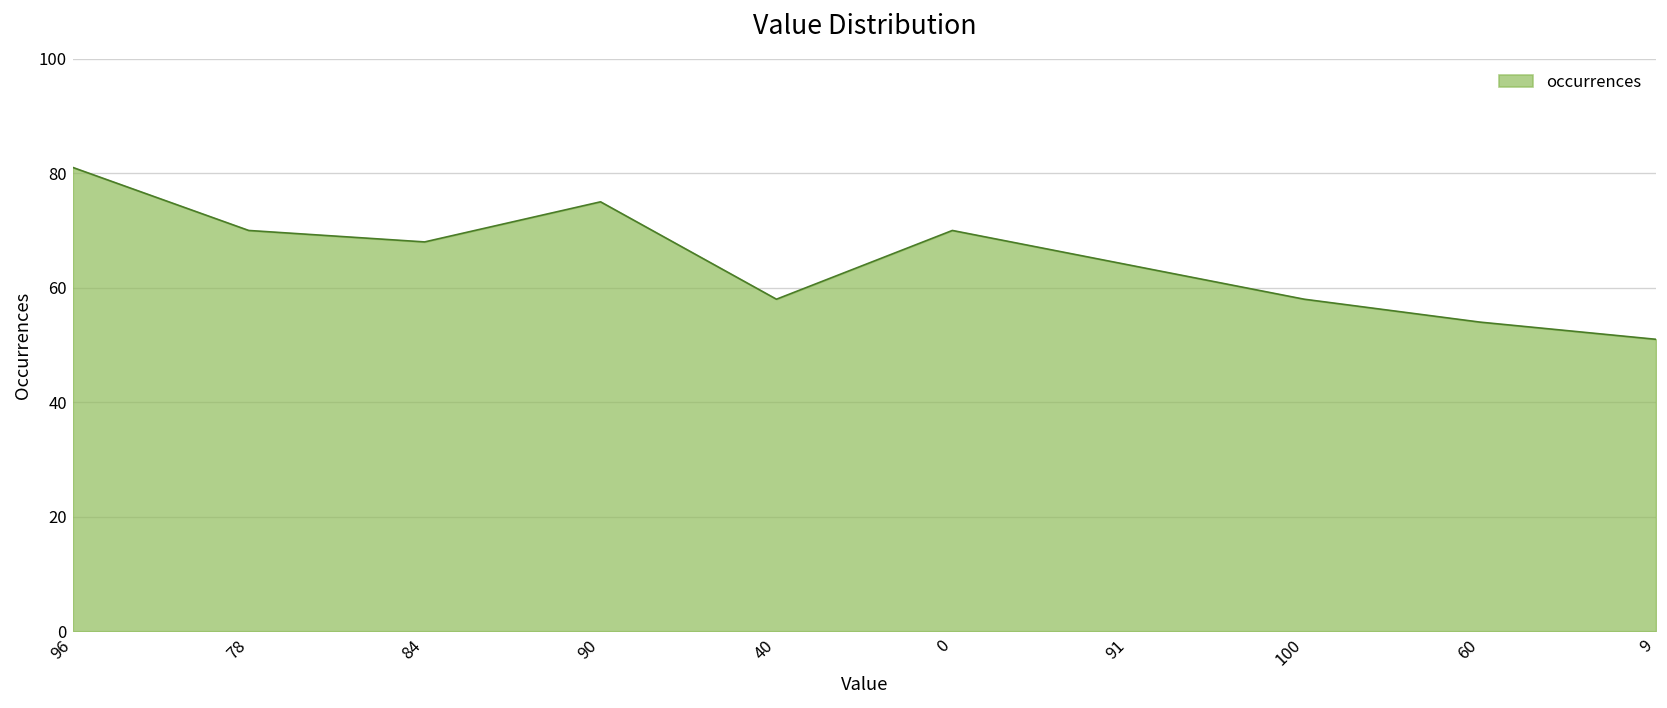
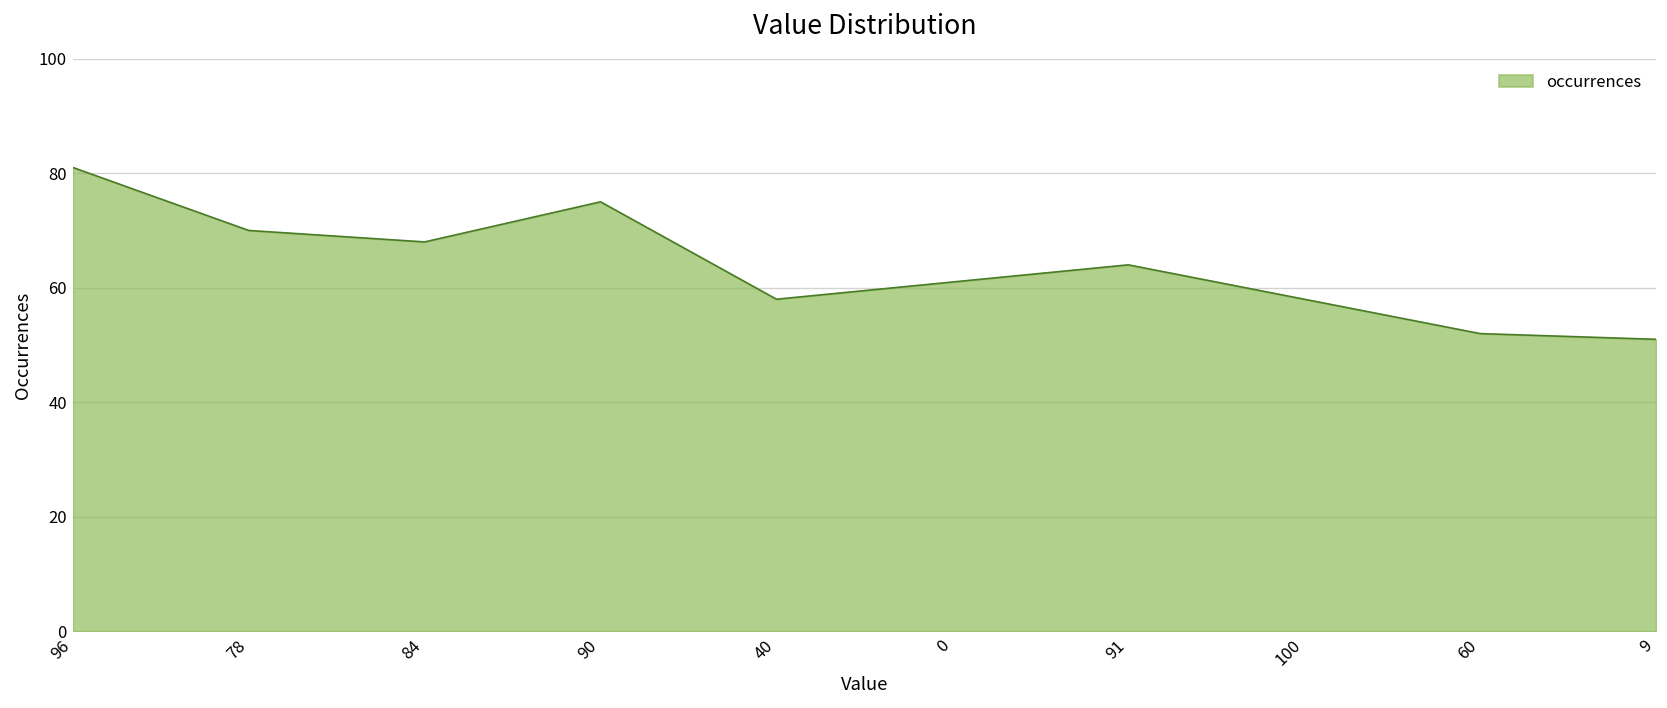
  {
    "96": 81,
    "78": 70,
    "84": 68,
    "90": 75,
    "40": 58,
-   "0": 70,
+   "0": 61,
    "91": 64,
    "100": 58,
-   "60": 54,
+   "60": 52,
    "9": 51
  }
